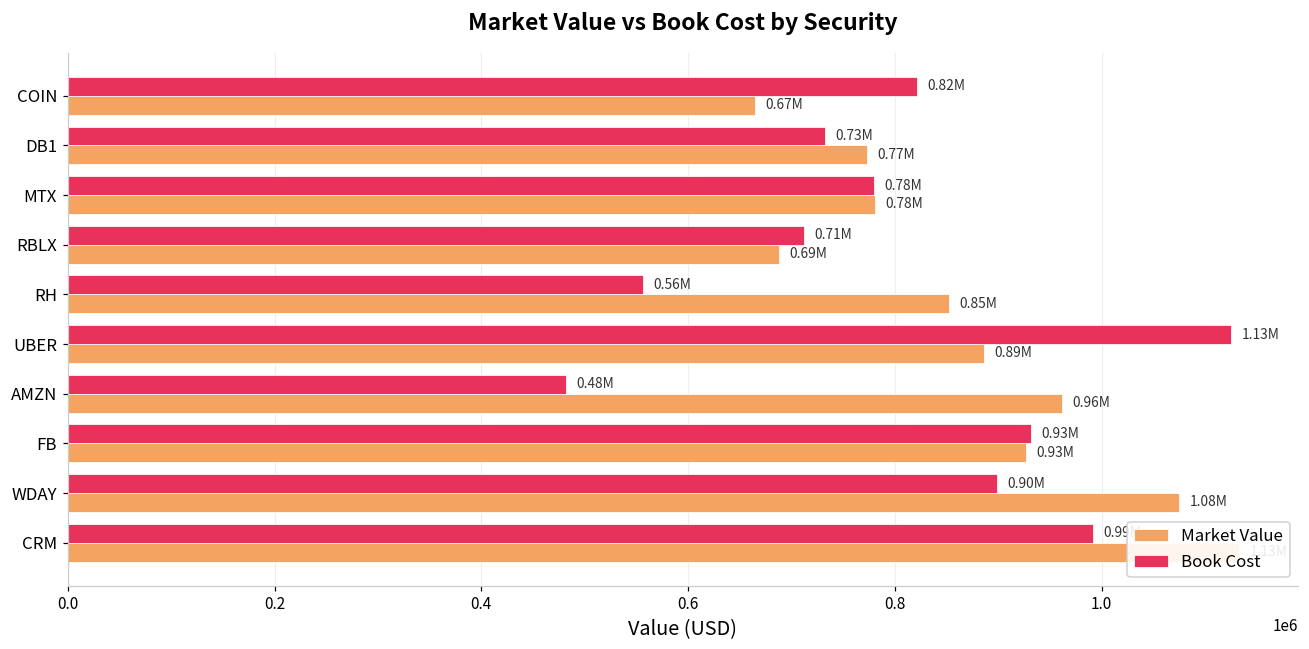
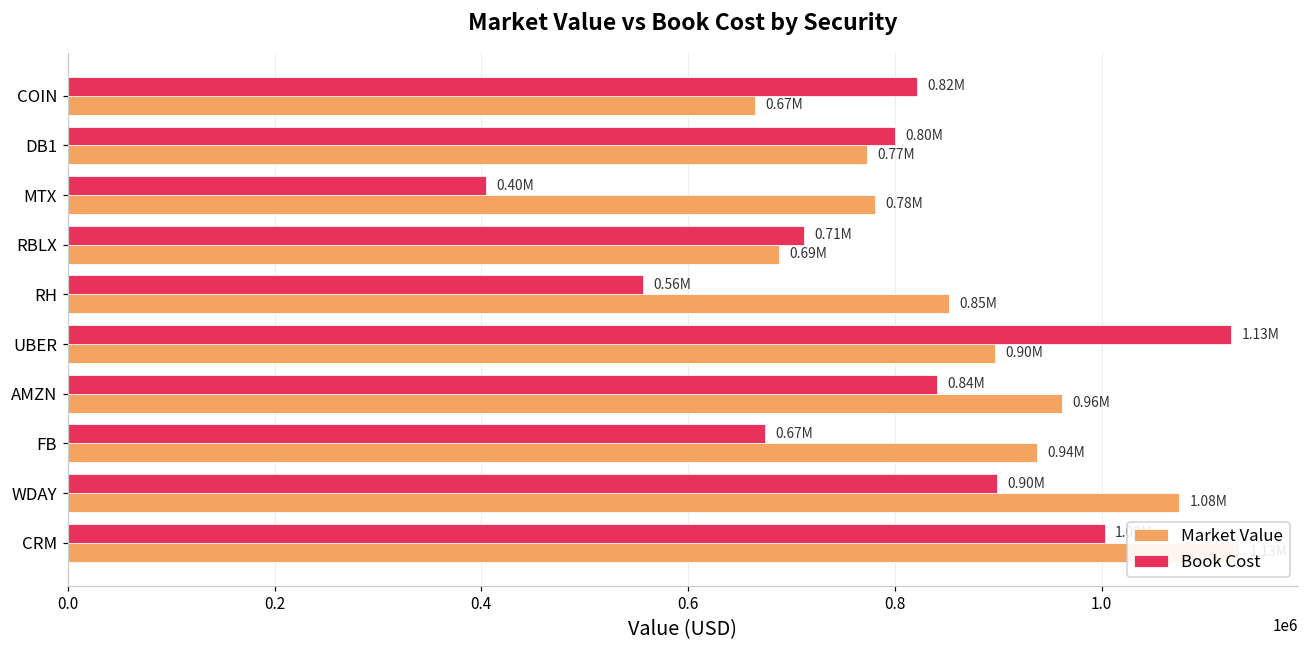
  {
    "Market Value": {
      "COIN": "0.67M",
      "DB1": "0.77M",
      "MTX": "0.78M",
      "RBLX": "0.69M",
      "RH": "0.85M",
-     "UBER": "0.89M",
+     "UBER": "0.90M",
      "AMZN": "0.96M",
-     "FB": "0.93M",
+     "FB": "0.94M",
      "WDAY": "1.08M"
    },
    "Book Cost": {
      "COIN": "0.82M",
-     "DB1": "0.73M",
-     "MTX": "0.78M",
+     "DB1": "0.80M",
+     "MTX": "0.40M",
      "RBLX": "0.71M",
      "RH": "0.56M",
      "UBER": "1.13M",
-     "AMZN": "0.48M",
-     "FB": "0.93M",
+     "AMZN": "0.84M",
+     "FB": "0.67M",
      "WDAY": "0.90M",
-     "CRM": "990000"
+     "CRM": "1000000"
    }
  }
